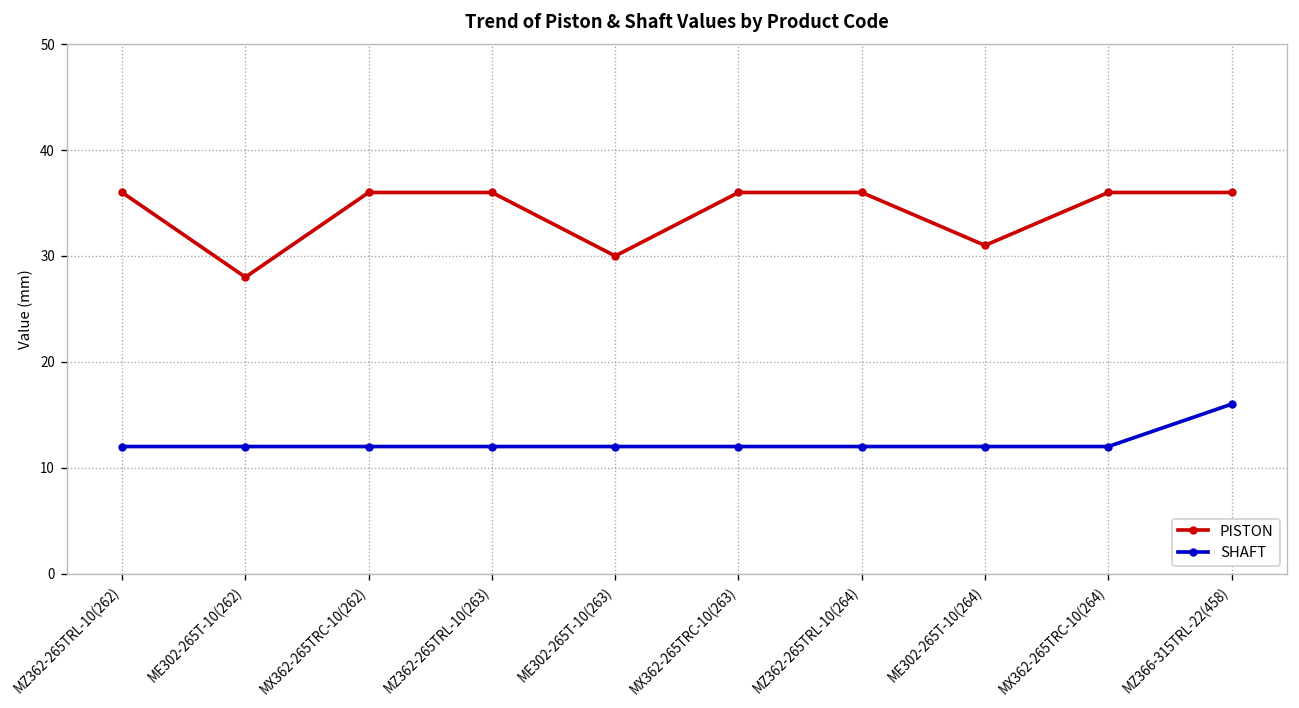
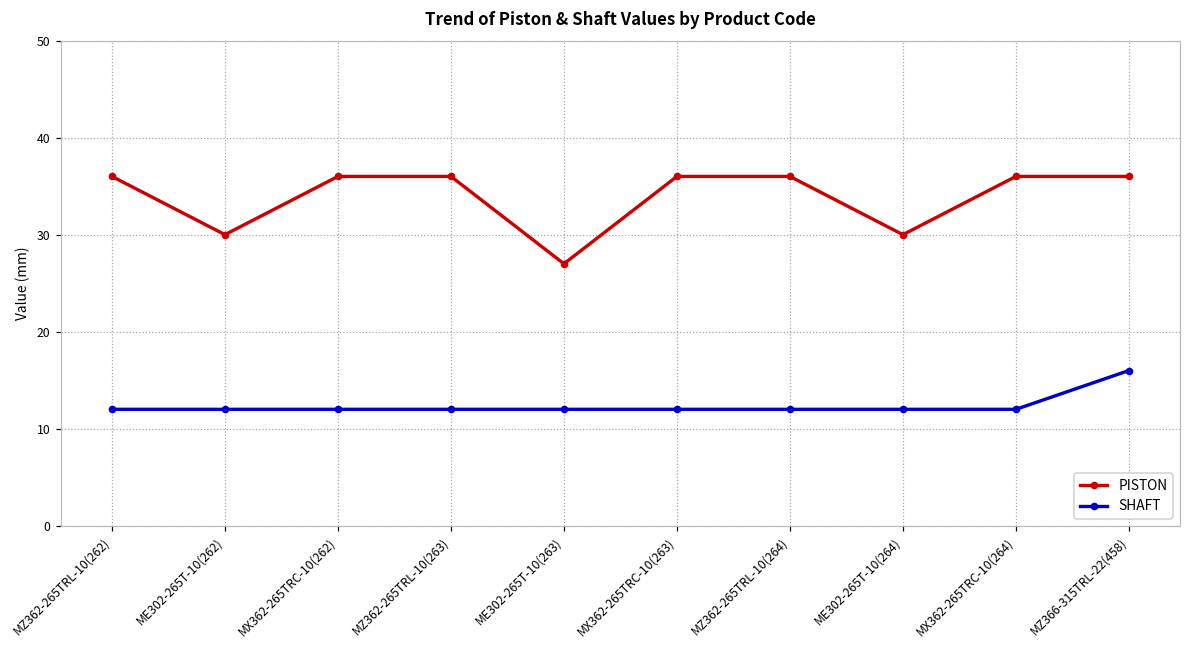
  {
    "PISTON": {
      "MZ362-265TRL-10(262)": 36,
-     "ME302-265T-10(262)": 28,
+     "ME302-265T-10(262)": 30,
      "MX362-265TRC-10(262)": 36,
      "MZ362-265TRL-10(263)": 36,
-     "ME302-265T-10(263)": 30,
+     "ME302-265T-10(263)": 27,
      "MX362-265TRC-10(263)": 36,
      "MZ362-265TRL-10(264)": 36,
-     "ME302-265T-10(264)": 31,
+     "ME302-265T-10(264)": 30,
      "MX362-265TRC-10(264)": 36,
      "MZ366-315TRL-22(458)": 36
    },
    "SHAFT": {
      "MZ362-265TRL-10(262)": 12,
      "ME302-265T-10(262)": 12,
      "MX362-265TRC-10(262)": 12,
      "MZ362-265TRL-10(263)": 12,
      "ME302-265T-10(263)": 12,
      "MX362-265TRC-10(263)": 12,
      "MZ362-265TRL-10(264)": 12,
      "ME302-265T-10(264)": 12,
      "MX362-265TRC-10(264)": 12,
      "MZ366-315TRL-22(458)": 16
    }
  }
